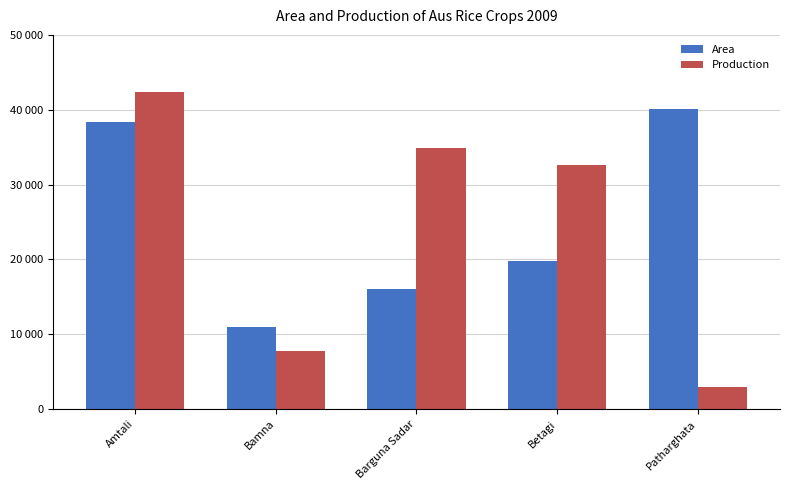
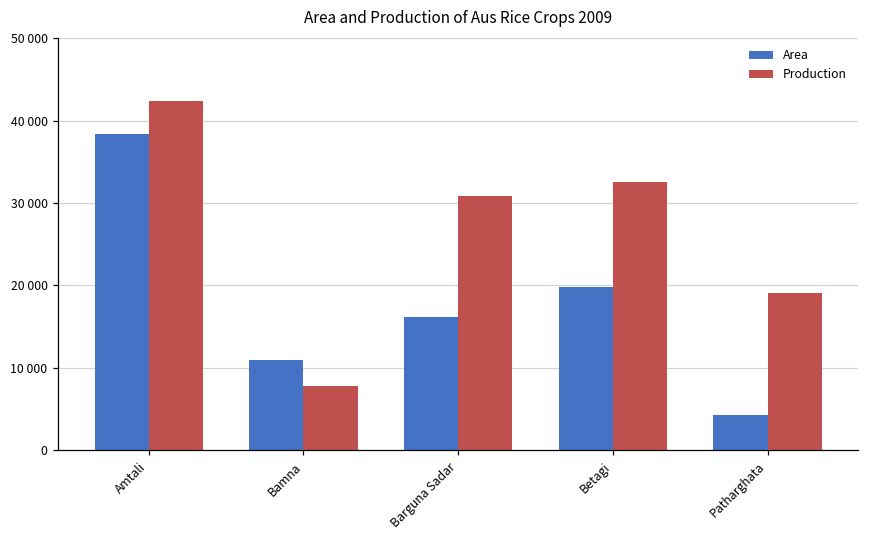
  {
    "Area": {
      "Amtali": 38000,
      "Bamna": 11000,
      "Barguna Sadar": 16000,
      "Betagi": 20000,
-     "Patharghata": 40000
+     "Patharghata": 4000
    },
    "Production": {
      "Amtali": 42000,
      "Bamna": 8000,
-     "Barguna Sadar": 35000,
+     "Barguna Sadar": 31000,
      "Betagi": 33000,
-     "Patharghata": 3000
+     "Patharghata": 19000
    }
  }
